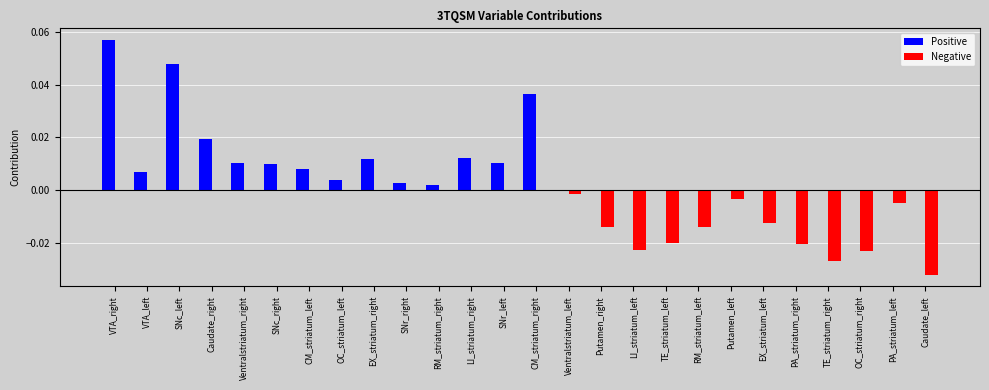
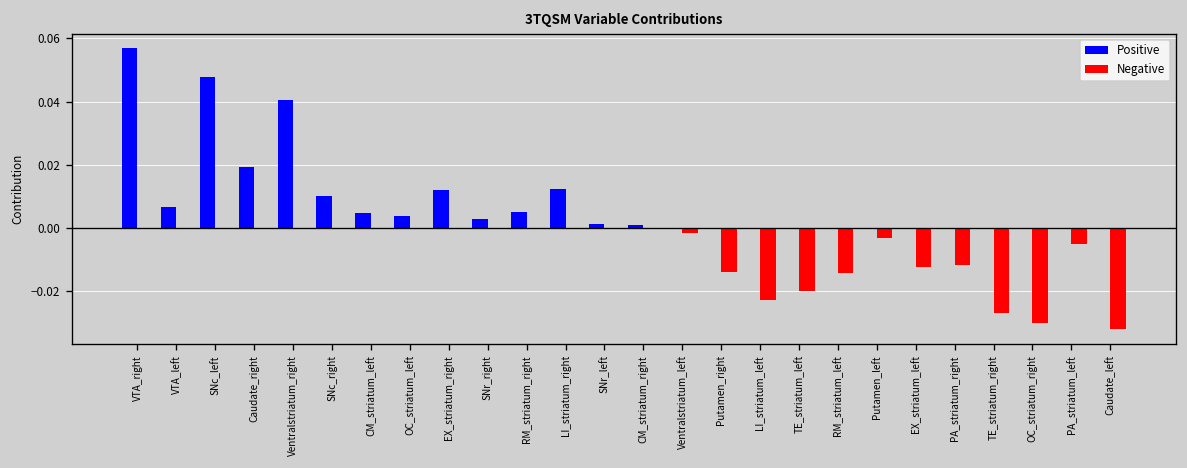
  {
    "Positive": {
      "VTA_right": 0.057,
      "VTA_left": 0.007,
      "SNc_left": 0.048,
      "Caudate_right": 0.019,
-     "Ventralstriatum_right": 0.010,
+     "Ventralstriatum_right": 0.041,
      "SNc_right": 0.010,
-     "CM_striatum_left": 0.008,
+     "CM_striatum_left": 0.005,
      "OC_striatum_left": 0.004,
      "EX_striatum_right": 0.012,
      "SNr_right": 0.003,
-     "RM_striatum_right": 0.002,
+     "RM_striatum_right": 0.005,
      "LI_striatum_right": 0.012,
-     "SNr_left": 0.010,
-     "CM_striatum_right": 0.036,
+     "SNr_left": 0.001,
+     "CM_striatum_right": 0.001,
      "Ventralstriatum_left": 0.000,
      "Putamen_right": 0.000,
      "LI_striatum_left": 0.000,
      "TE_striatum_left": 0.000,
      "RM_striatum_left": 0.000,
      "Putamen_left": 0.000,
      "EX_striatum_left": 0.000,
      "PA_striatum_right": 0.000,
      "TE_striatum_right": 0.000,
      "OC_striatum_right": 0.000,
      "PA_striatum_left": 0.000,
      "Caudate_left": 0.000
    },
    "Negative": {
      "VTA_right": 0.000,
      "VTA_left": 0.000,
      "SNc_left": 0.000,
      "Caudate_right": 0.000,
      "Ventralstriatum_right": 0.000,
      "SNc_right": 0.000,
      "CM_striatum_left": 0.000,
      "OC_striatum_left": 0.000,
      "EX_striatum_right": 0.000,
      "SNr_right": 0.000,
      "RM_striatum_right": 0.000,
      "LI_striatum_right": 0.000,
      "SNr_left": 0.000,
      "CM_striatum_right": 0.000,
      "Ventralstriatum_left": -0.002,
      "Putamen_right": -0.014,
      "LI_striatum_left": -0.023,
      "TE_striatum_left": -0.020,
      "RM_striatum_left": -0.014,
      "Putamen_left": -0.003,
      "EX_striatum_left": -0.012,
-     "PA_striatum_right": -0.020,
+     "PA_striatum_right": -0.012,
      "TE_striatum_right": -0.027,
-     "OC_striatum_right": -0.023,
+     "OC_striatum_right": -0.030,
      "PA_striatum_left": -0.005,
      "Caudate_left": -0.032
    }
  }
